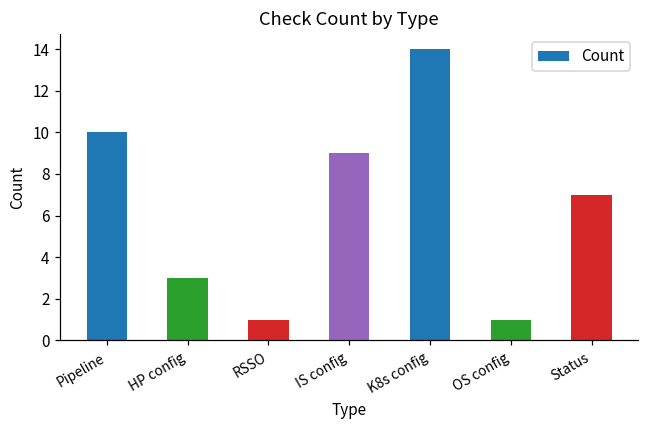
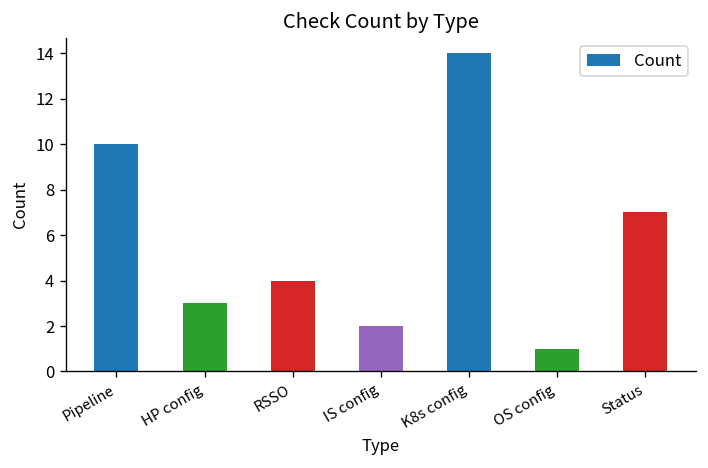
  {
    "Pipeline": 10,
    "HP config": 3,
-   "RSSO": 1,
-   "IS config": 9,
+   "RSSO": 4,
+   "IS config": 2,
    "K8s config": 14,
    "OS config": 1,
    "Status": 7
  }
